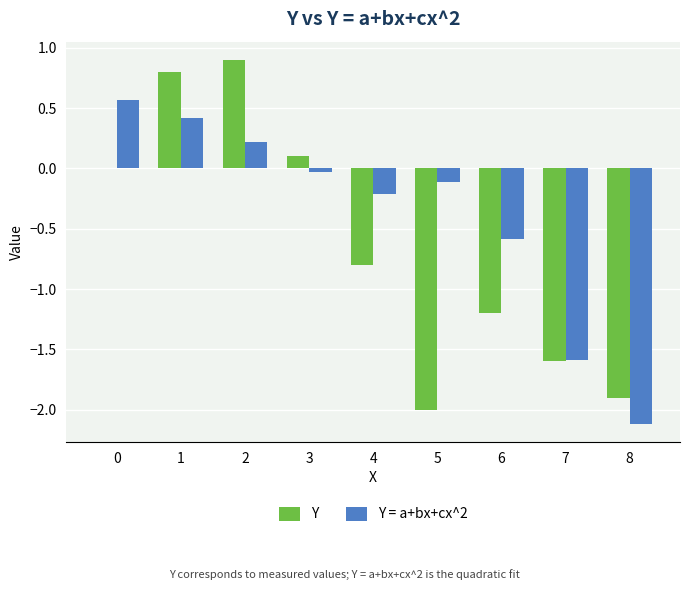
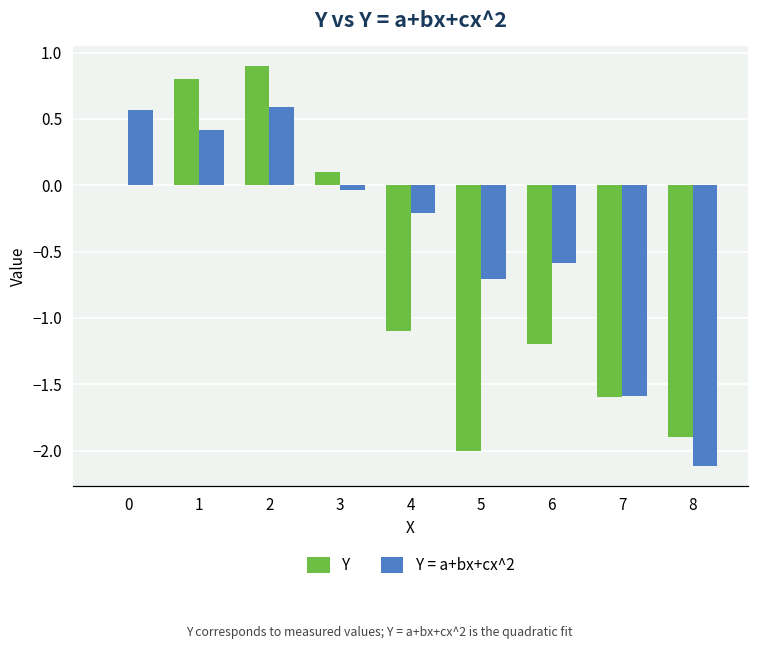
  {
    "Y": {
      "0": 0.0,
      "1": 0.8,
      "2": 0.9,
      "3": 0.1,
-     "4": -0.8,
+     "4": -1.1,
      "5": -2.0,
      "6": -1.2,
      "7": -1.6,
      "8": -1.9
    },
    "Y = a+bx+cx^2": {
      "0": 0.56,
      "1": 0.42,
-     "2": 0.22,
+     "2": 0.59,
      "3": -0.03,
      "4": -0.21,
-     "5": -0.12,
+     "5": -0.70,
      "6": -0.58,
      "7": -1.59,
      "8": -2.12
    }
  }
